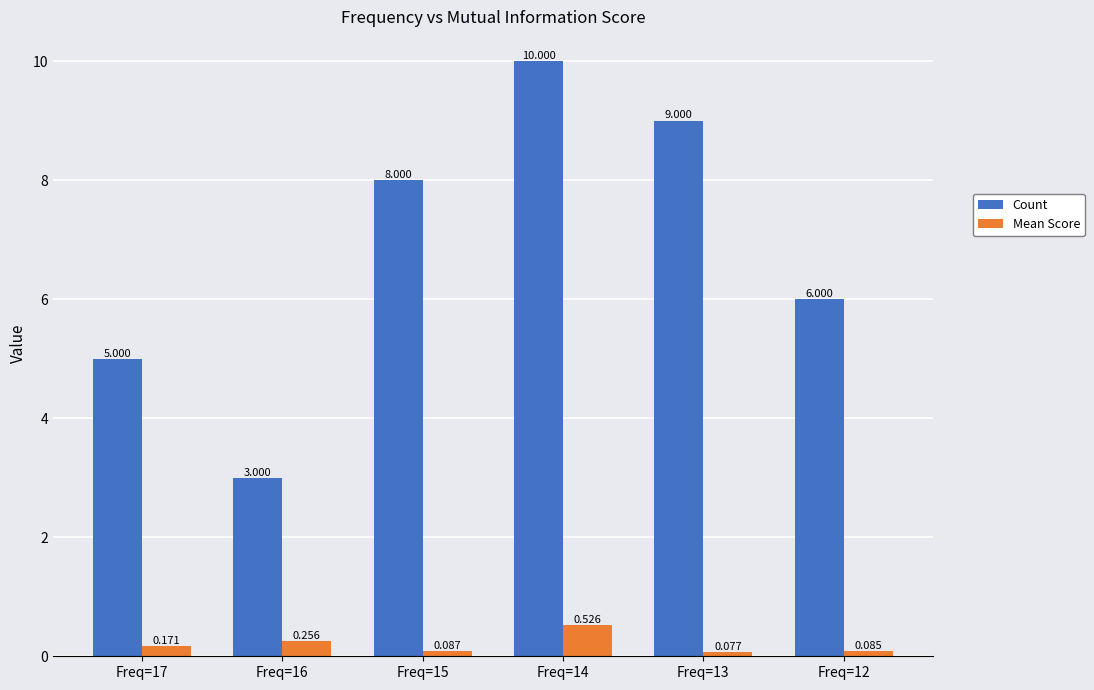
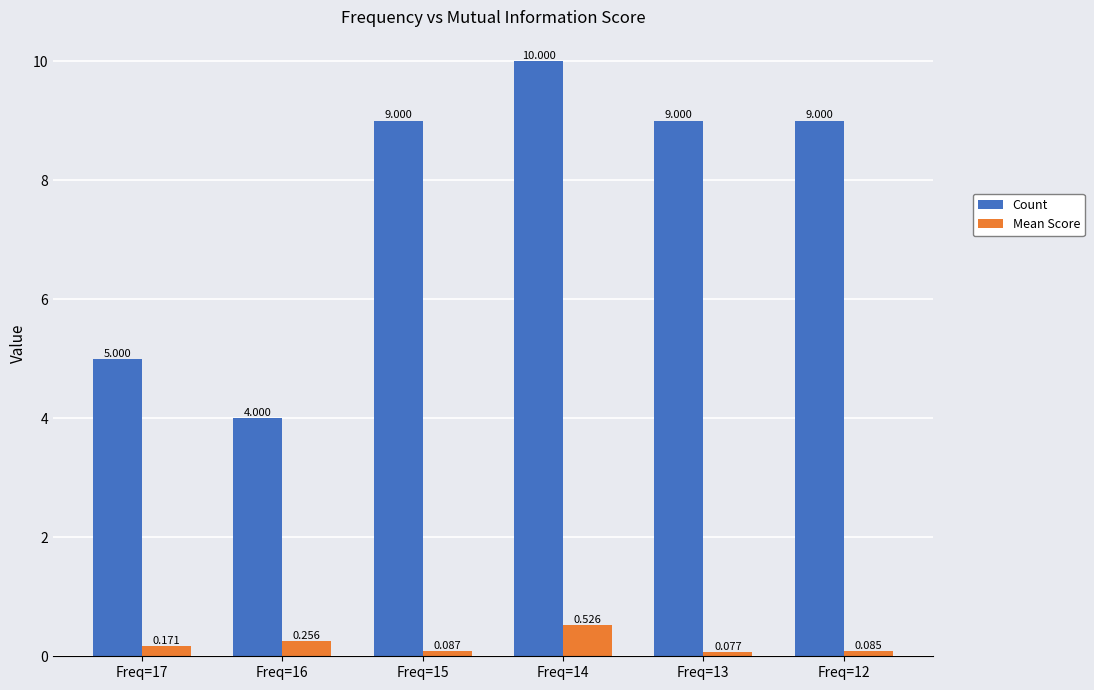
  {
    "Count": {
      "Freq=17": 5.000,
-     "Freq=16": 3.000,
-     "Freq=15": 8.000,
+     "Freq=16": 4.000,
+     "Freq=15": 9.000,
      "Freq=14": 10.000,
      "Freq=13": 9.000,
-     "Freq=12": 6.000
+     "Freq=12": 9.000
    },
    "Mean Score": {
      "Freq=17": 0.171,
      "Freq=16": 0.256,
      "Freq=15": 0.087,
      "Freq=14": 0.526,
      "Freq=13": 0.077,
      "Freq=12": 0.085
    }
  }
